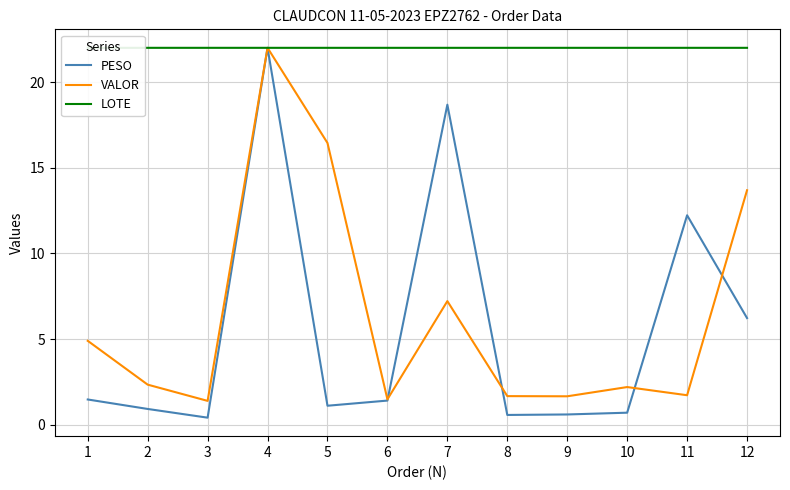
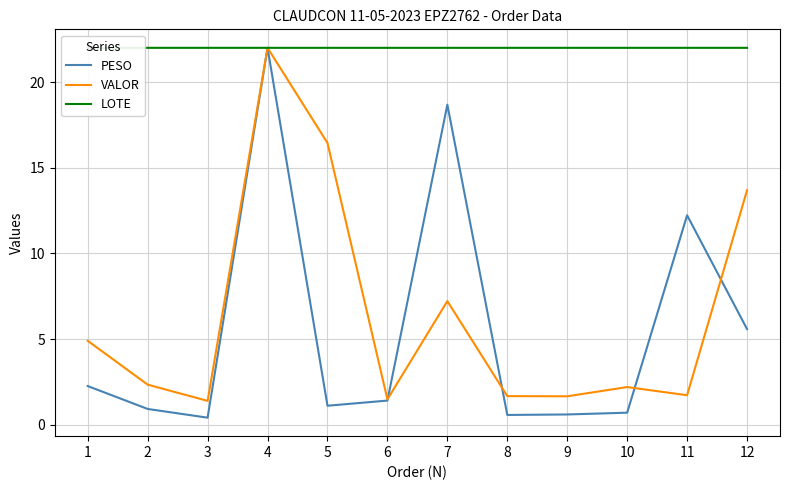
  {
    "PESO": {
-     "1": 1.5,
+     "1": 2.3,
      "2": 0.9,
      "3": 0.4,
      "5": 1.1,
      "7": 18.7,
      "8": 0.6,
      "9": 0.6,
      "10": 0.7,
      "11": 12.2,
-     "12": 6.2
+     "12": 5.6
    },
    "VALOR": {
      "1": 4.9,
      "2": 2.3,
      "3": 1.4,
      "5": 16.4,
      "7": 7.2,
      "8": 1.7,
      "9": 1.7,
      "10": 2.2,
      "11": 1.7,
      "12": 13.7
    },
    "LOTE": {
      "2": 22.0,
      "3": 22.0,
      "5": 22.0,
      "6": 22.0,
      "7": 22.0,
      "8": 22.0,
      "9": 22.0,
      "10": 22.0,
      "11": 22.0,
      "12": 22.0
    }
  }
